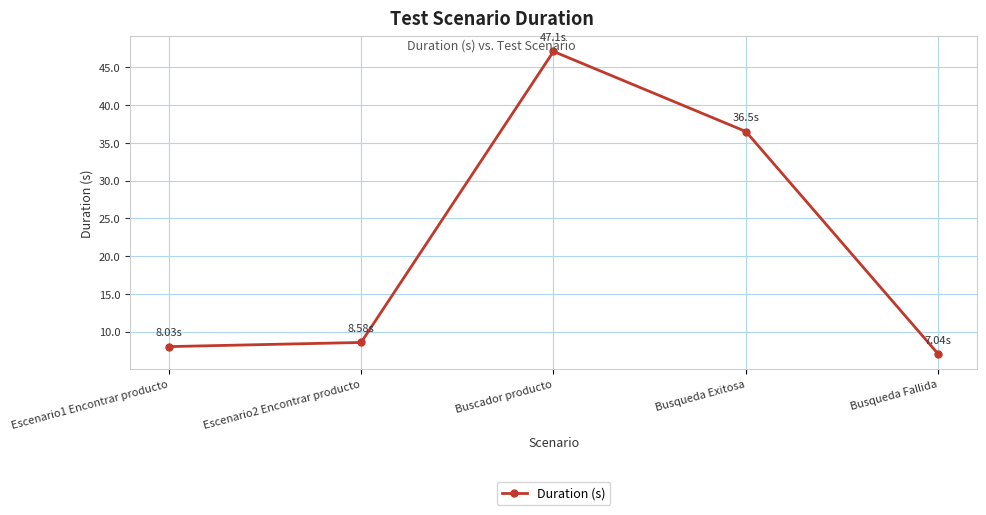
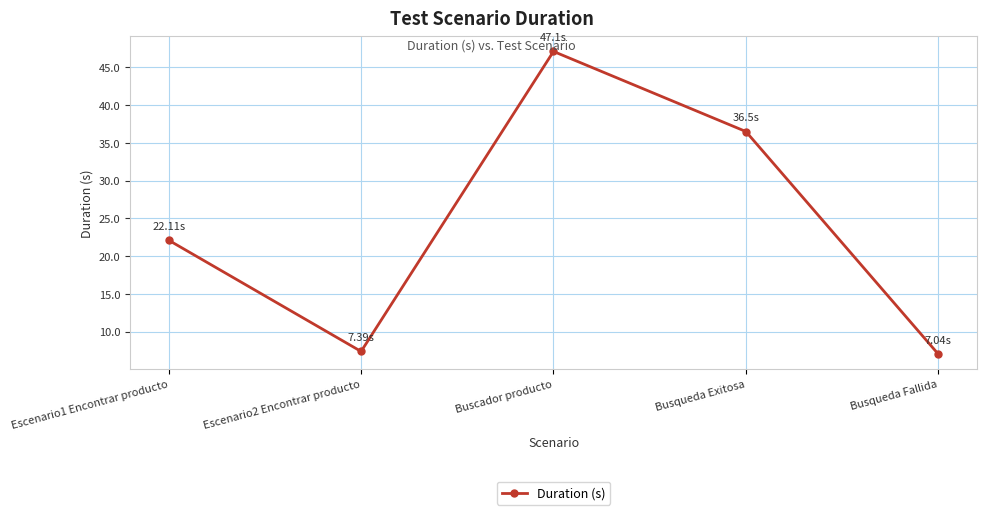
  {
-   "Escenario1 Encontrar producto": "8.03s",
-   "Escenario2 Encontrar producto": "8.58s",
+   "Escenario1 Encontrar producto": "22.11s",
+   "Escenario2 Encontrar producto": "7.39s",
    "Buscador producto": "47.1s",
    "Busqueda Exitosa": "36.5s",
    "Busqueda Fallida": "7.04s"
  }
